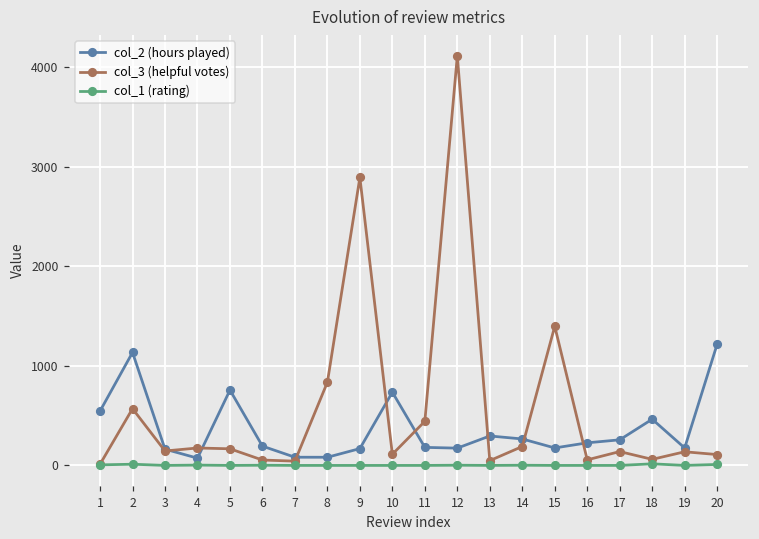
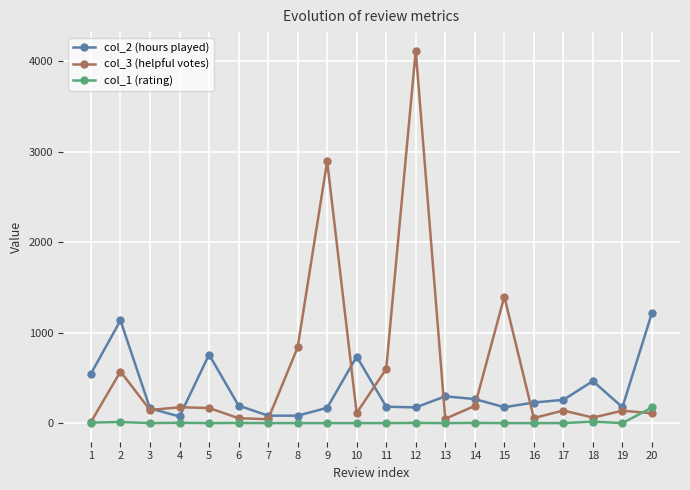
  {
    "col_2 (hours played)": {
      "1": 500,
      "2": 1100,
      "4": 100,
      "5": 800,
      "6": 200,
      "7": 100,
      "8": 100,
      "9": 200,
      "10": 700,
      "11": 200,
      "12": 200,
      "13": 300,
      "14": 300,
      "15": 200,
      "16": 200,
      "17": 300,
      "18": 500,
      "19": 200,
      "20": 1200
    },
    "col_3 (helpful votes)": {
      "2": 600,
      "4": 200,
      "5": 200,
      "6": 100,
      "7": 0,
      "8": 800,
      "9": 2900,
      "10": 100,
-     "11": 400,
+     "11": 600,
      "12": 4100,
      "13": 0,
      "14": 200,
      "15": 1400,
      "16": 100,
      "17": 100,
      "18": 100,
      "19": 100,
      "20": 100
    },
    "col_1 (rating)": {
      "2": 0,
      "3": 0,
      "4": 0,
      "5": 0,
      "6": 0,
      "7": 0,
      "8": 0,
      "9": 0,
      "10": 0,
      "11": 0,
      "12": 0,
      "13": 0,
      "14": 0,
      "15": 0,
      "16": 0,
      "17": 0,
      "18": 0,
      "19": 0,
-     "20": 0
+     "20": 200
    }
  }
